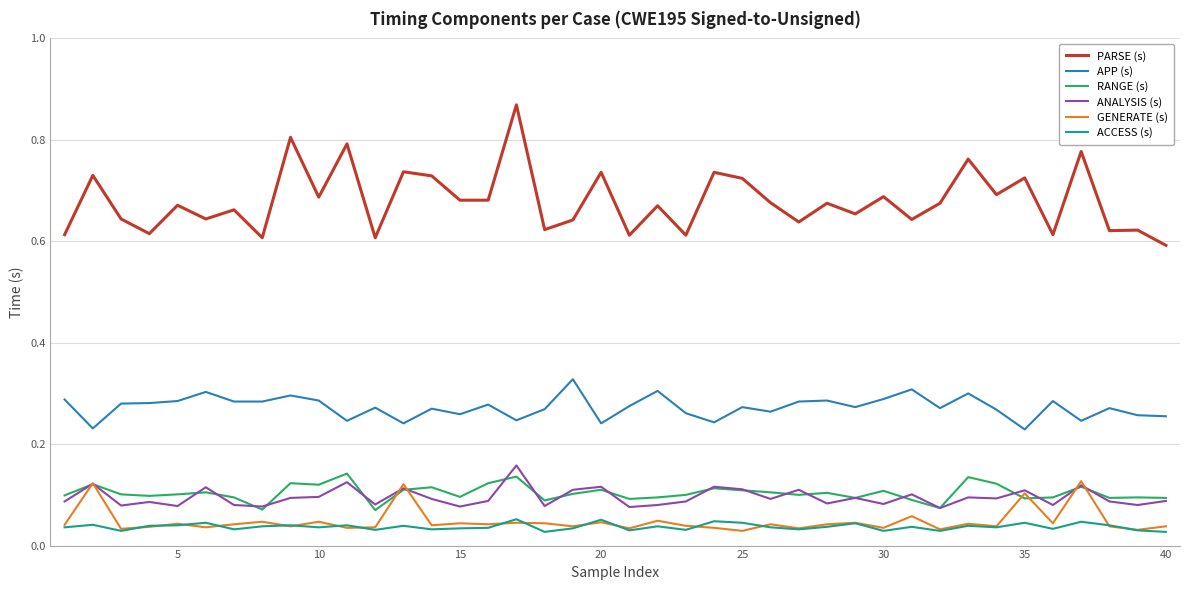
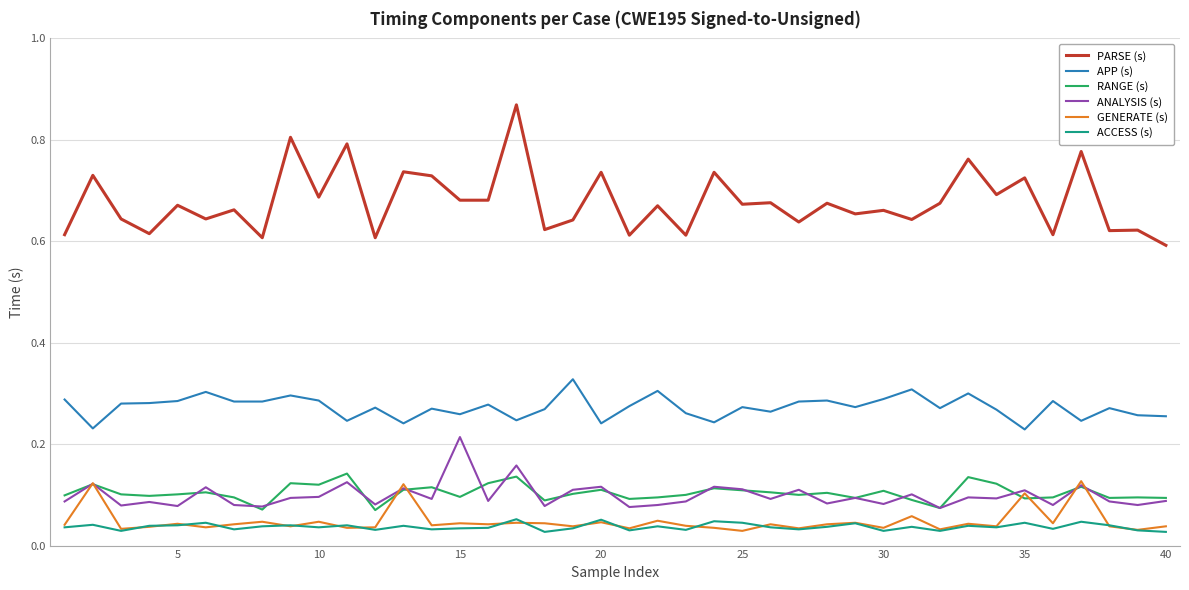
  {
    "PARSE (s)": {
      "5": 0.67,
      "10": 0.69,
      "15": 0.68,
      "20": 0.74,
-     "25": 0.72,
-     "30": 0.69,
+     "25": 0.67,
+     "30": 0.66,
      "35": 0.73,
      "40": 0.59
    },
    "APP (s)": {
      "5": 0.29,
      "10": 0.29,
      "15": 0.26,
      "20": 0.24,
      "25": 0.27,
      "30": 0.29,
      "35": 0.23,
      "40": 0.26
    },
    "ANALYSIS (s)": {
      "5": 0.08,
      "10": 0.10,
-     "15": 0.08,
+     "15": 0.21,
      "20": 0.12,
      "30": 0.08,
      "35": 0.11,
      "40": 0.09
    },
    "GENERATE (s)": {
      "10": 0.05,
      "15": 0.04,
      "20": 0.05,
      "25": 0.03,
      "30": 0.04,
      "35": 0.10,
      "40": 0.04
    }
  }
